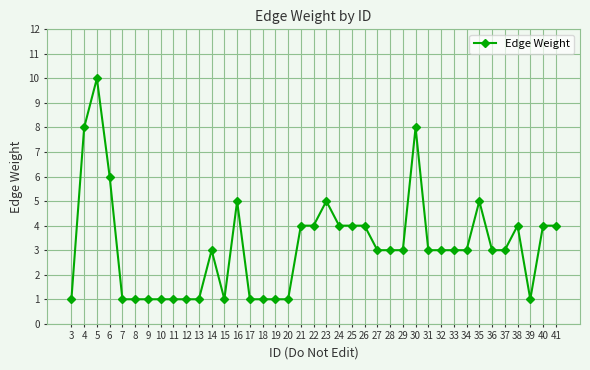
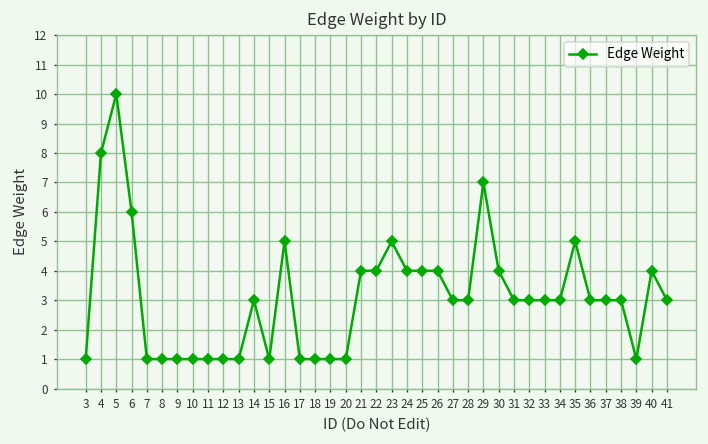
  {
    "3": 1,
    "4": 8,
    "5": 10,
    "6": 6,
    "7": 1,
    "8": 1,
    "9": 1,
    "10": 1,
    "11": 1,
    "12": 1,
    "13": 1,
    "14": 3,
    "15": 1,
    "16": 5,
    "17": 1,
    "18": 1,
    "19": 1,
    "20": 1,
    "21": 4,
    "22": 4,
    "23": 5,
    "24": 4,
    "25": 4,
    "26": 4,
    "27": 3,
    "28": 3,
-   "29": 3,
-   "30": 8,
+   "29": 7,
+   "30": 4,
    "31": 3,
    "32": 3,
    "33": 3,
    "34": 3,
    "35": 5,
    "36": 3,
    "37": 3,
-   "38": 4,
+   "38": 3,
    "39": 1,
    "40": 4,
-   "41": 4
+   "41": 3
  }
